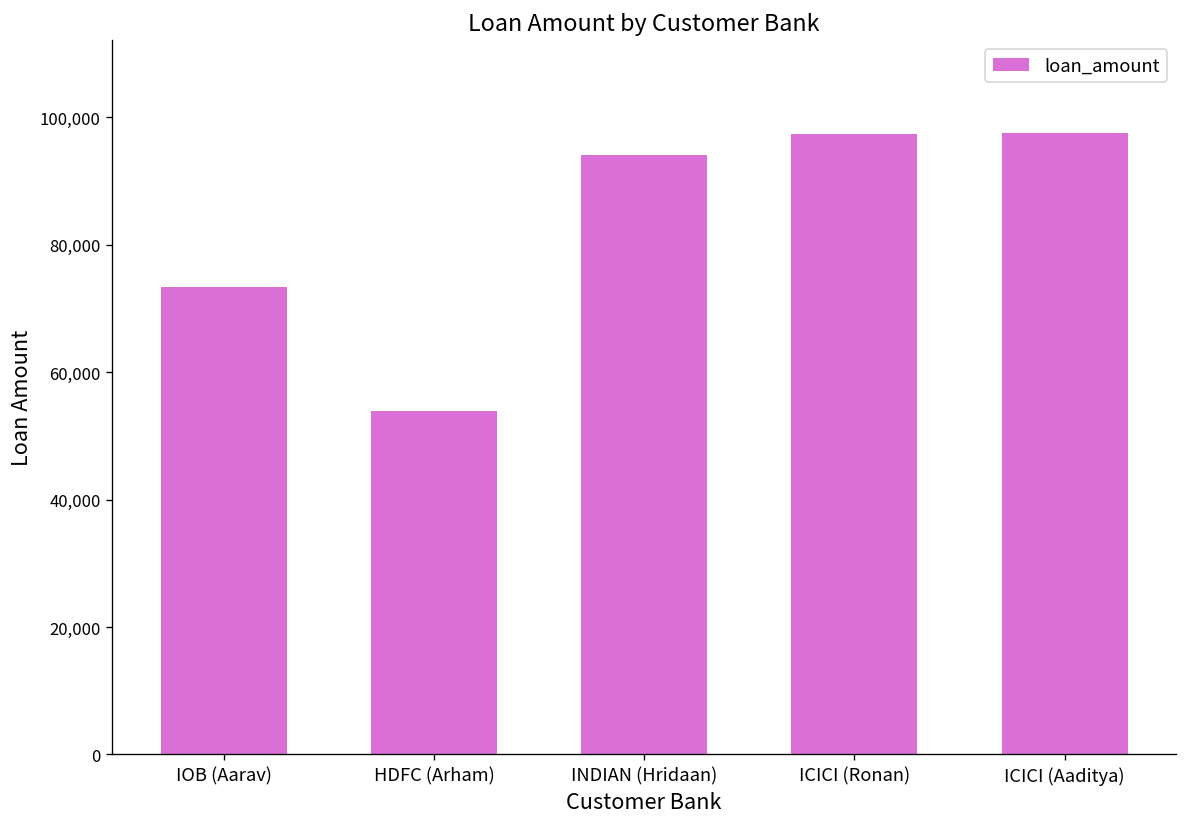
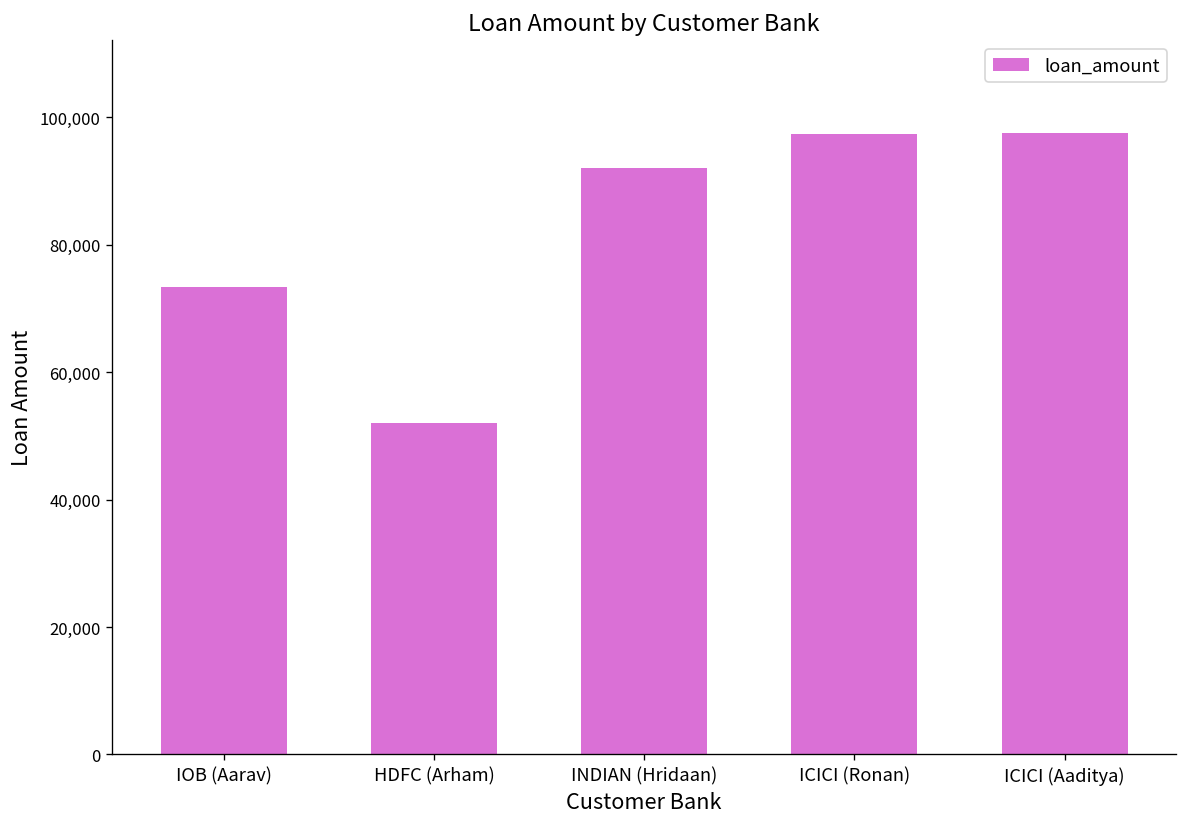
  {
    "IOB (Aarav)": "73,000",
-   "HDFC (Arham)": "54,000",
-   "INDIAN (Hridaan)": "94,000",
+   "HDFC (Arham)": "52,000",
+   "INDIAN (Hridaan)": "92,000",
    "ICICI (Ronan)": "97,000",
    "ICICI (Aaditya)": "98,000"
  }
